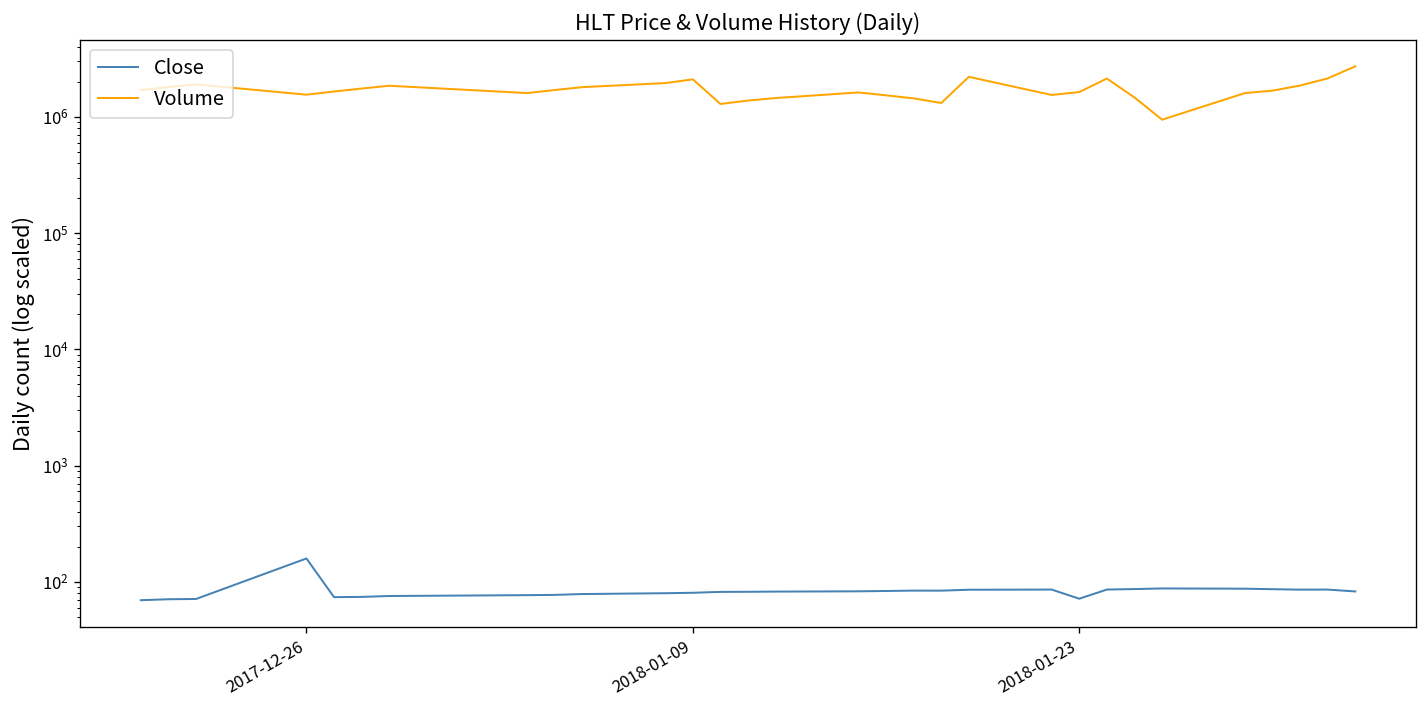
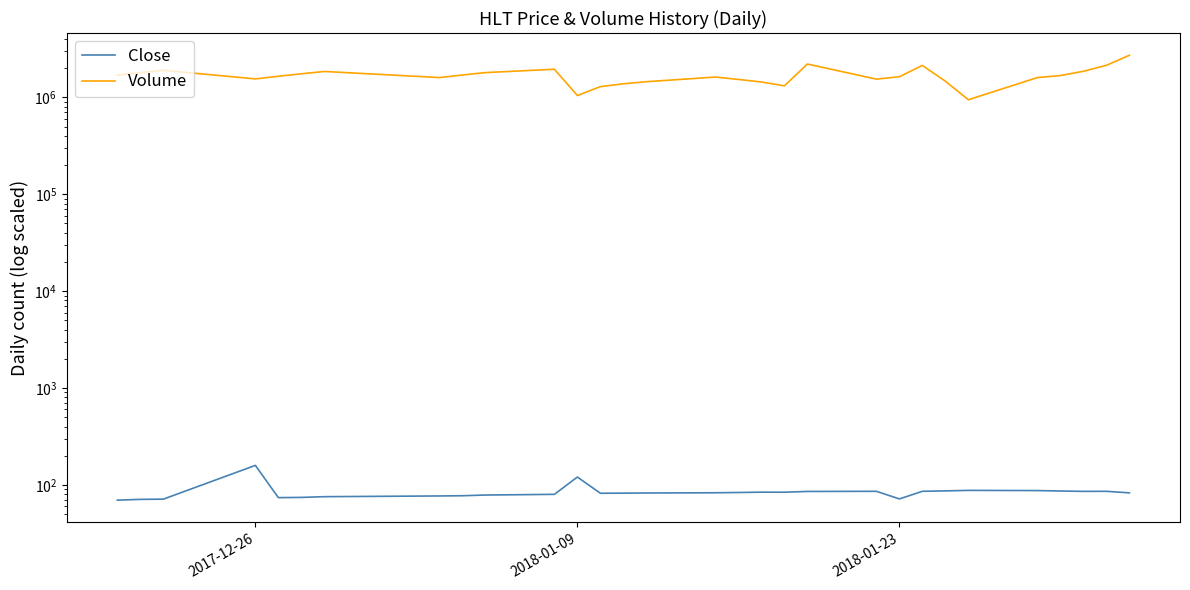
  {
    "Close": {
      "2017-12-26": 160,
-     "2018-01-09": 80,
+     "2018-01-09": 120,
      "2018-01-23": 70
    },
    "Volume": {
      "2017-12-26": 1600000,
-     "2018-01-09": 2100000,
+     "2018-01-09": 1000000,
      "2018-01-23": 1600000
    }
  }
